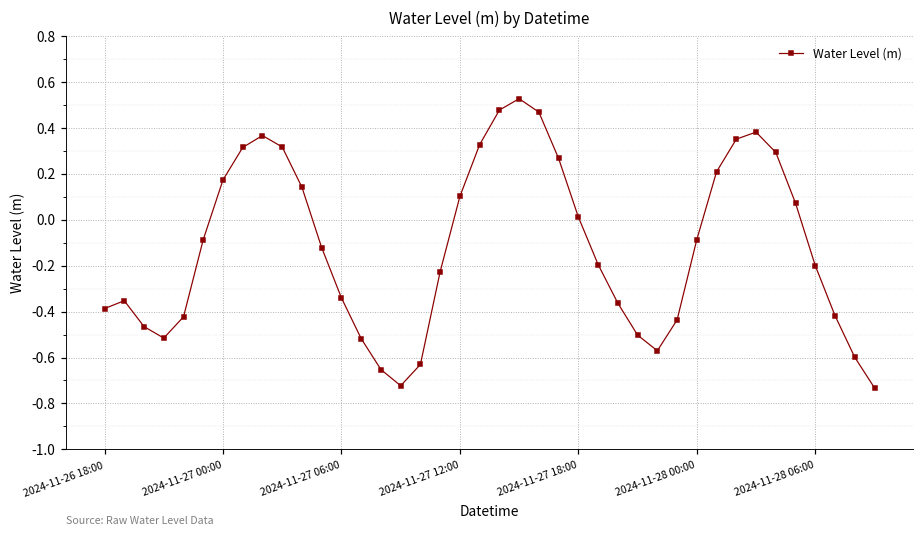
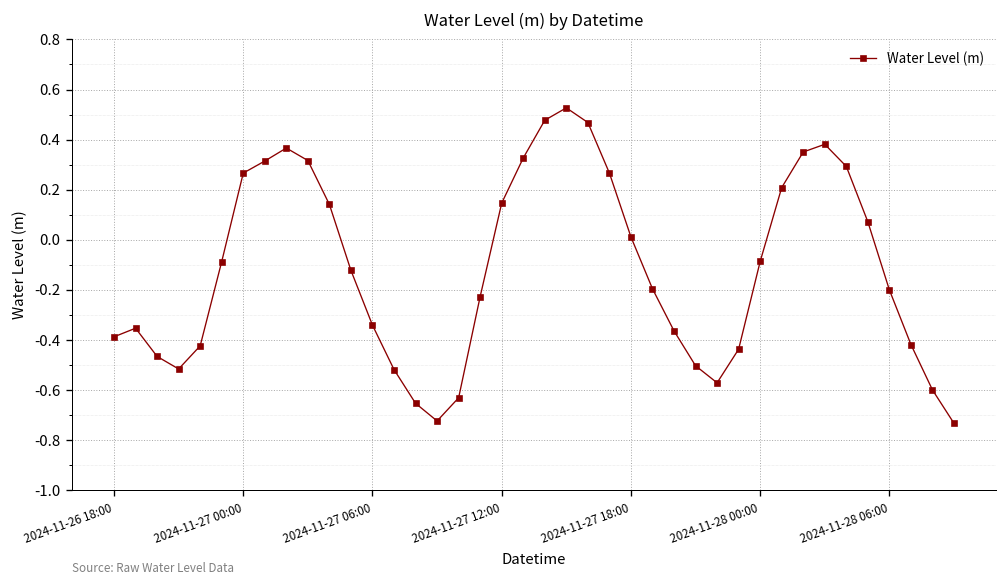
  {
    "2024-11-26 18:00": -0.39,
-   "2024-11-27 00:00": 0.17,
+   "2024-11-27 00:00": 0.27,
    "2024-11-27 06:00": -0.34,
-   "2024-11-27 12:00": 0.10,
+   "2024-11-27 12:00": 0.15,
    "2024-11-27 18:00": 0.01,
    "2024-11-28 00:00": -0.09,
    "2024-11-28 06:00": -0.20
  }
